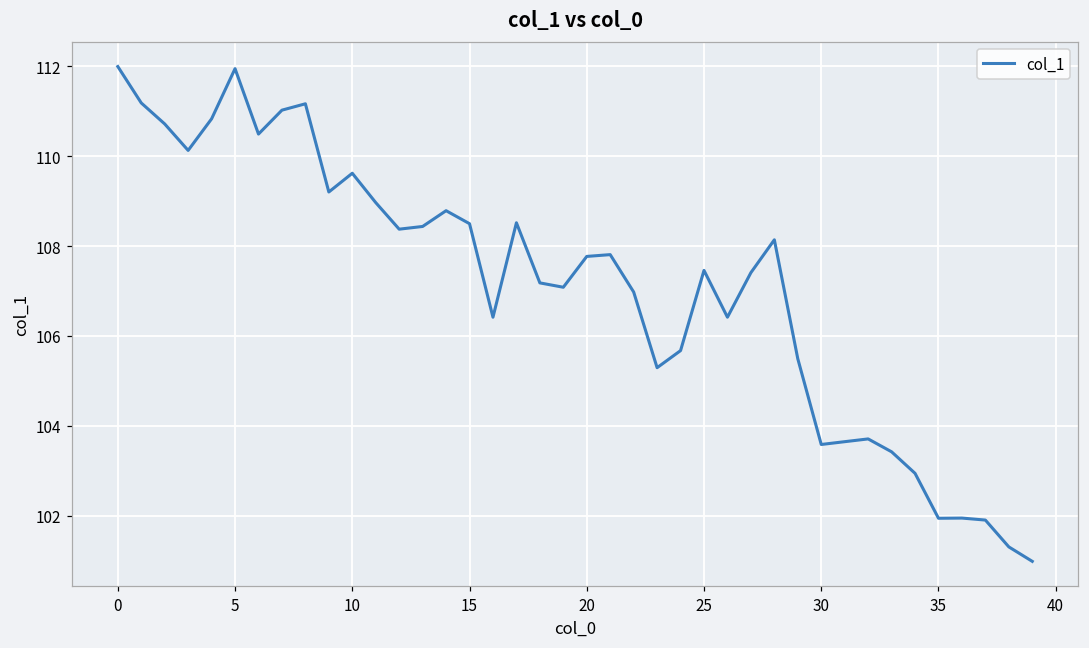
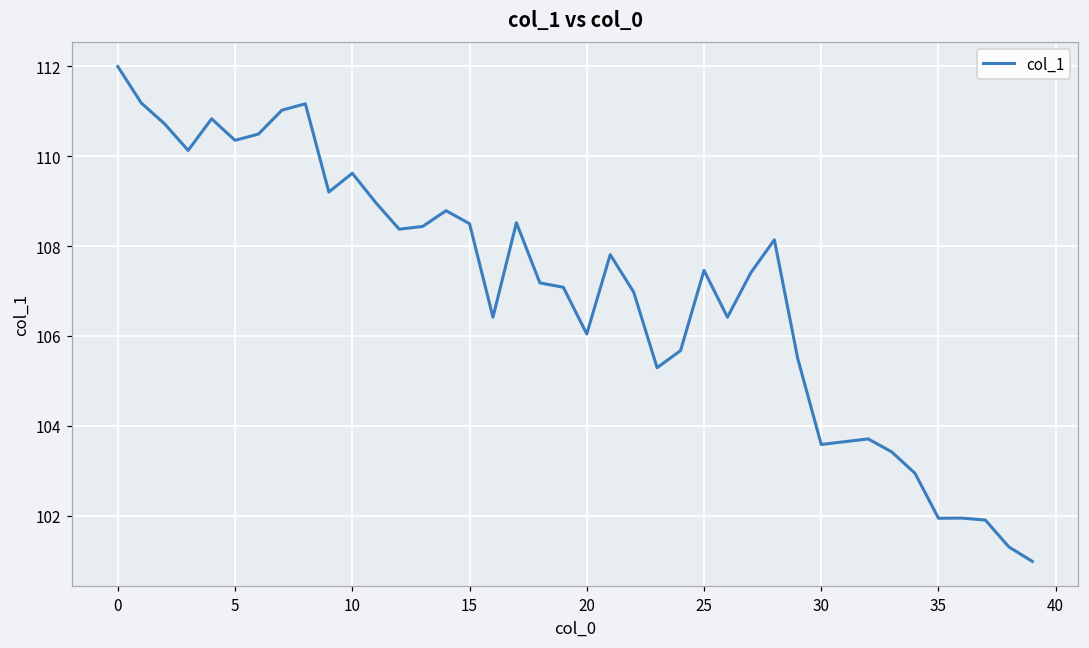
  {
    "0": 112.0,
-   "5": 111.9,
+   "5": 110.4,
    "10": 109.6,
    "15": 108.5,
-   "20": 107.8,
+   "20": 106.0,
    "25": 107.5,
    "30": 103.6,
    "35": 101.9
  }
